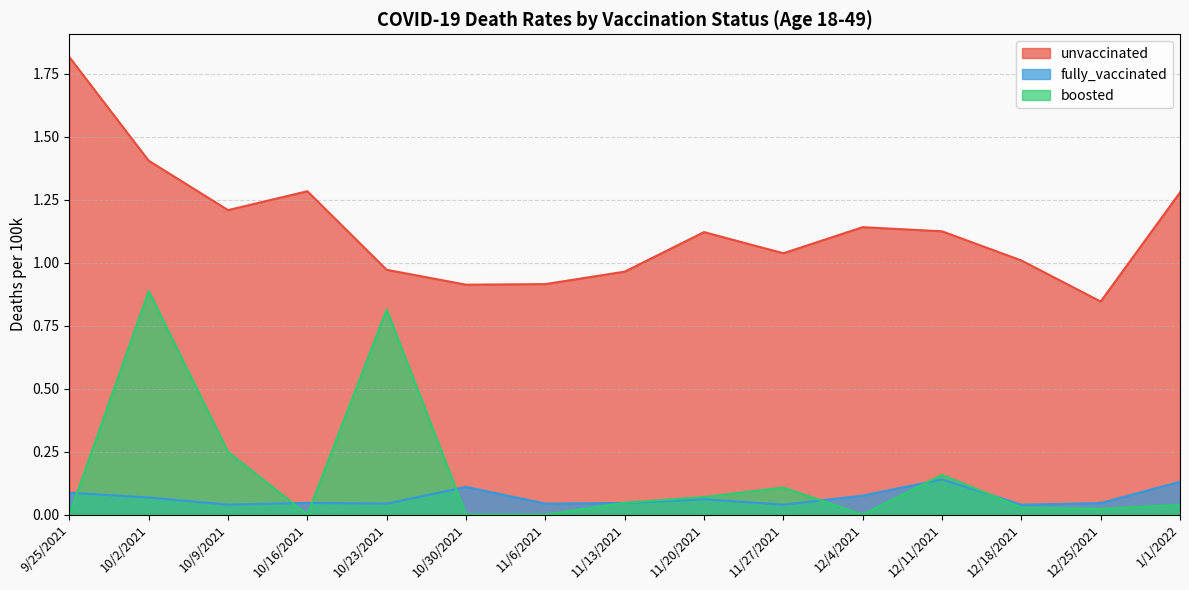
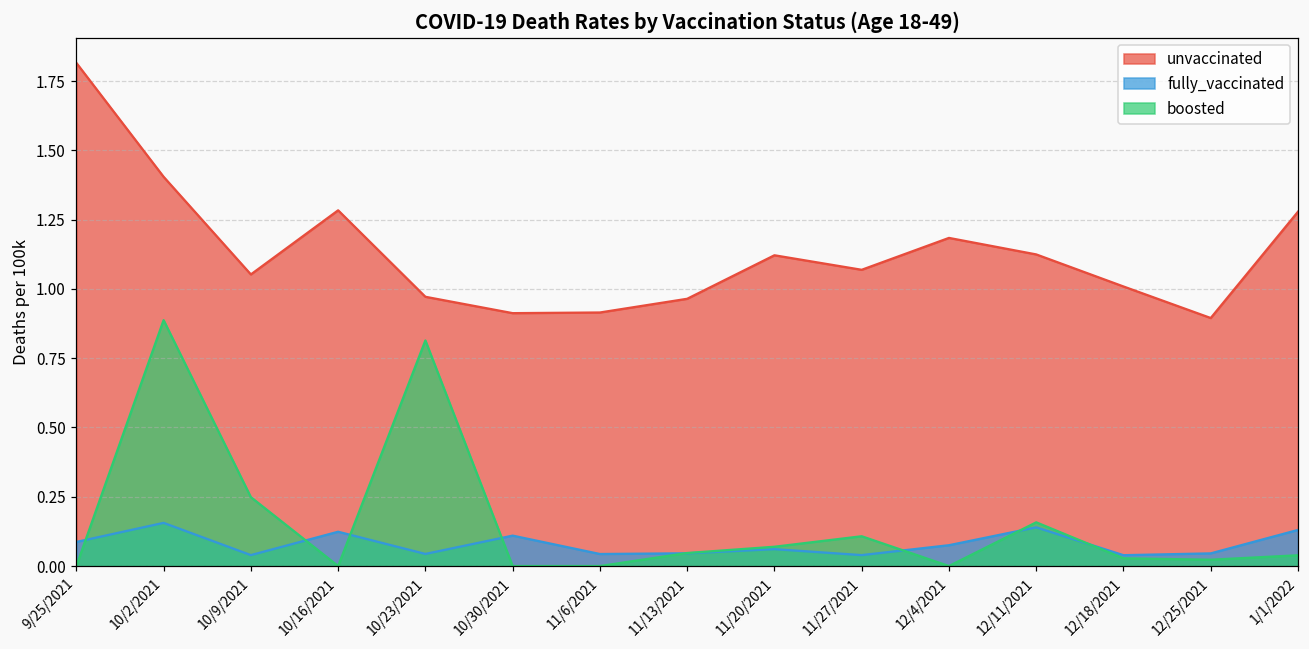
  {
    "unvaccinated": {
      "9/25/2021": 1.82,
      "10/2/2021": 1.40,
-     "10/9/2021": 1.21,
+     "10/9/2021": 1.05,
      "10/16/2021": 1.28,
      "10/23/2021": 0.97,
      "10/30/2021": 0.91,
      "11/6/2021": 0.91,
      "11/13/2021": 0.96,
      "11/20/2021": 1.12,
-     "11/27/2021": 1.04,
-     "12/4/2021": 1.14,
+     "11/27/2021": 1.07,
+     "12/4/2021": 1.18,
      "12/11/2021": 1.12,
      "12/18/2021": 1.01,
-     "12/25/2021": 0.85,
+     "12/25/2021": 0.89,
      "1/1/2022": 1.28
    },
    "fully_vaccinated": {
      "9/25/2021": 0.09,
-     "10/2/2021": 0.07,
+     "10/2/2021": 0.16,
      "10/9/2021": 0.04,
-     "10/16/2021": 0.05,
+     "10/16/2021": 0.12,
      "10/23/2021": 0.04,
      "10/30/2021": 0.11,
      "11/6/2021": 0.04,
      "11/27/2021": 0.04,
      "12/4/2021": 0.08,
      "12/11/2021": 0.14,
      "12/18/2021": 0.04,
      "12/25/2021": 0.05,
      "1/1/2022": 0.13
    },
    "boosted": {
      "9/25/2021": 0.00,
      "10/2/2021": 0.89,
      "10/9/2021": 0.25,
      "10/16/2021": 0.00,
      "10/23/2021": 0.81,
      "10/30/2021": 0.00,
      "11/6/2021": 0.00,
      "11/27/2021": 0.11,
      "12/4/2021": 0.00,
      "12/11/2021": 0.16,
      "12/18/2021": 0.03,
      "12/25/2021": 0.02,
      "1/1/2022": 0.04
    }
  }
